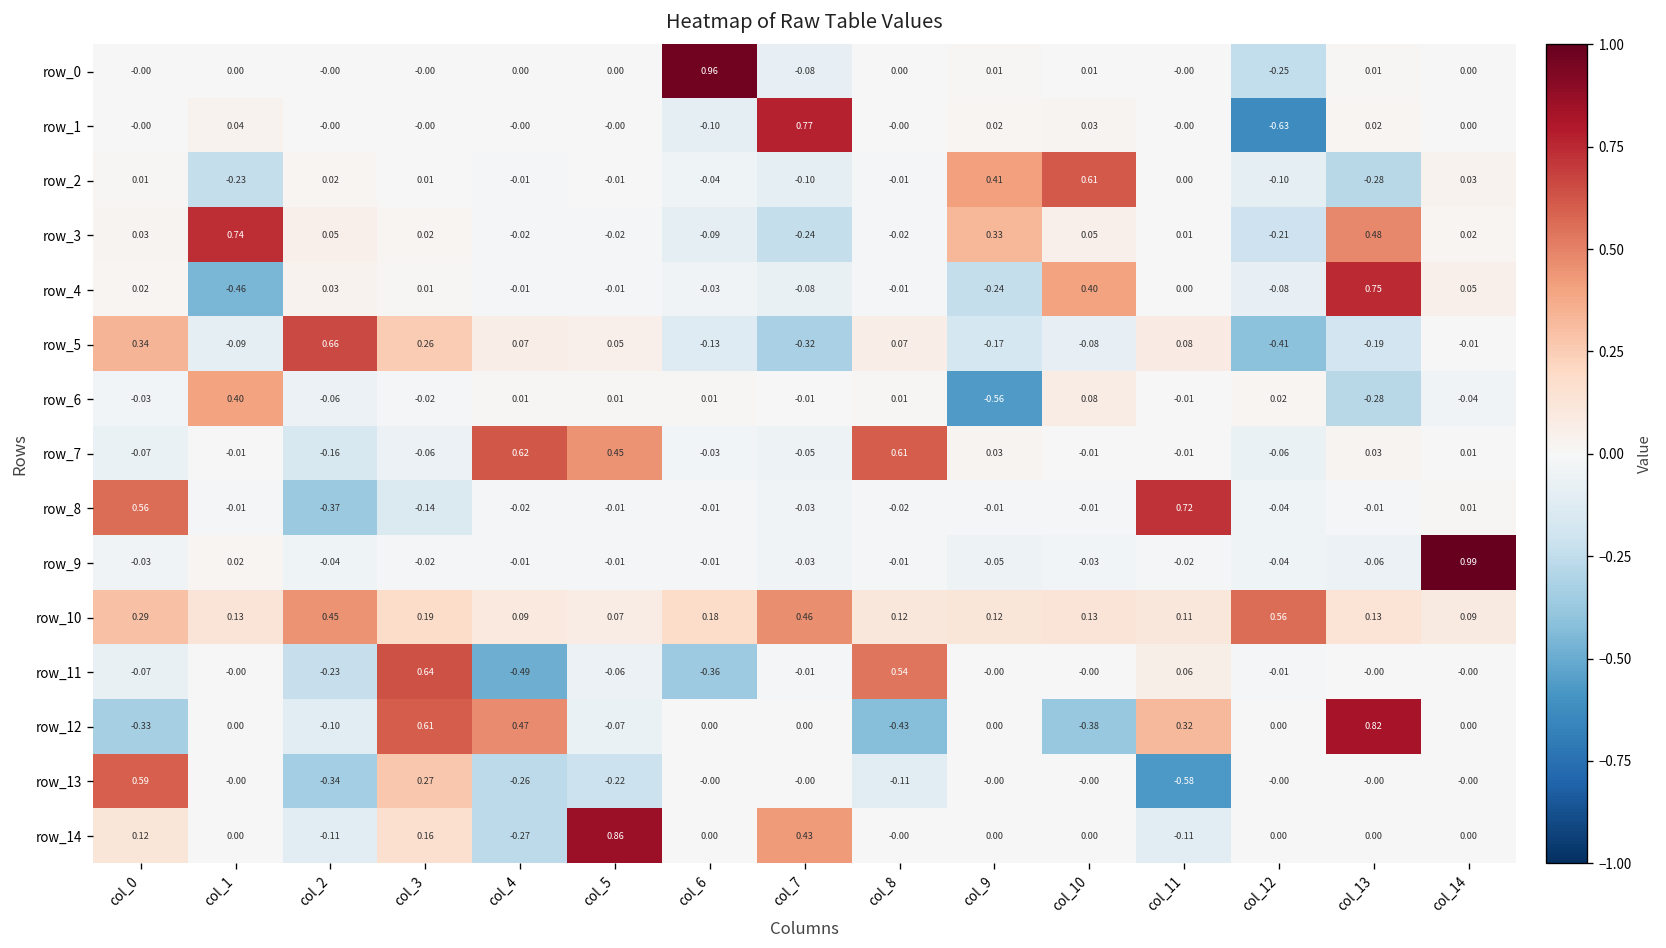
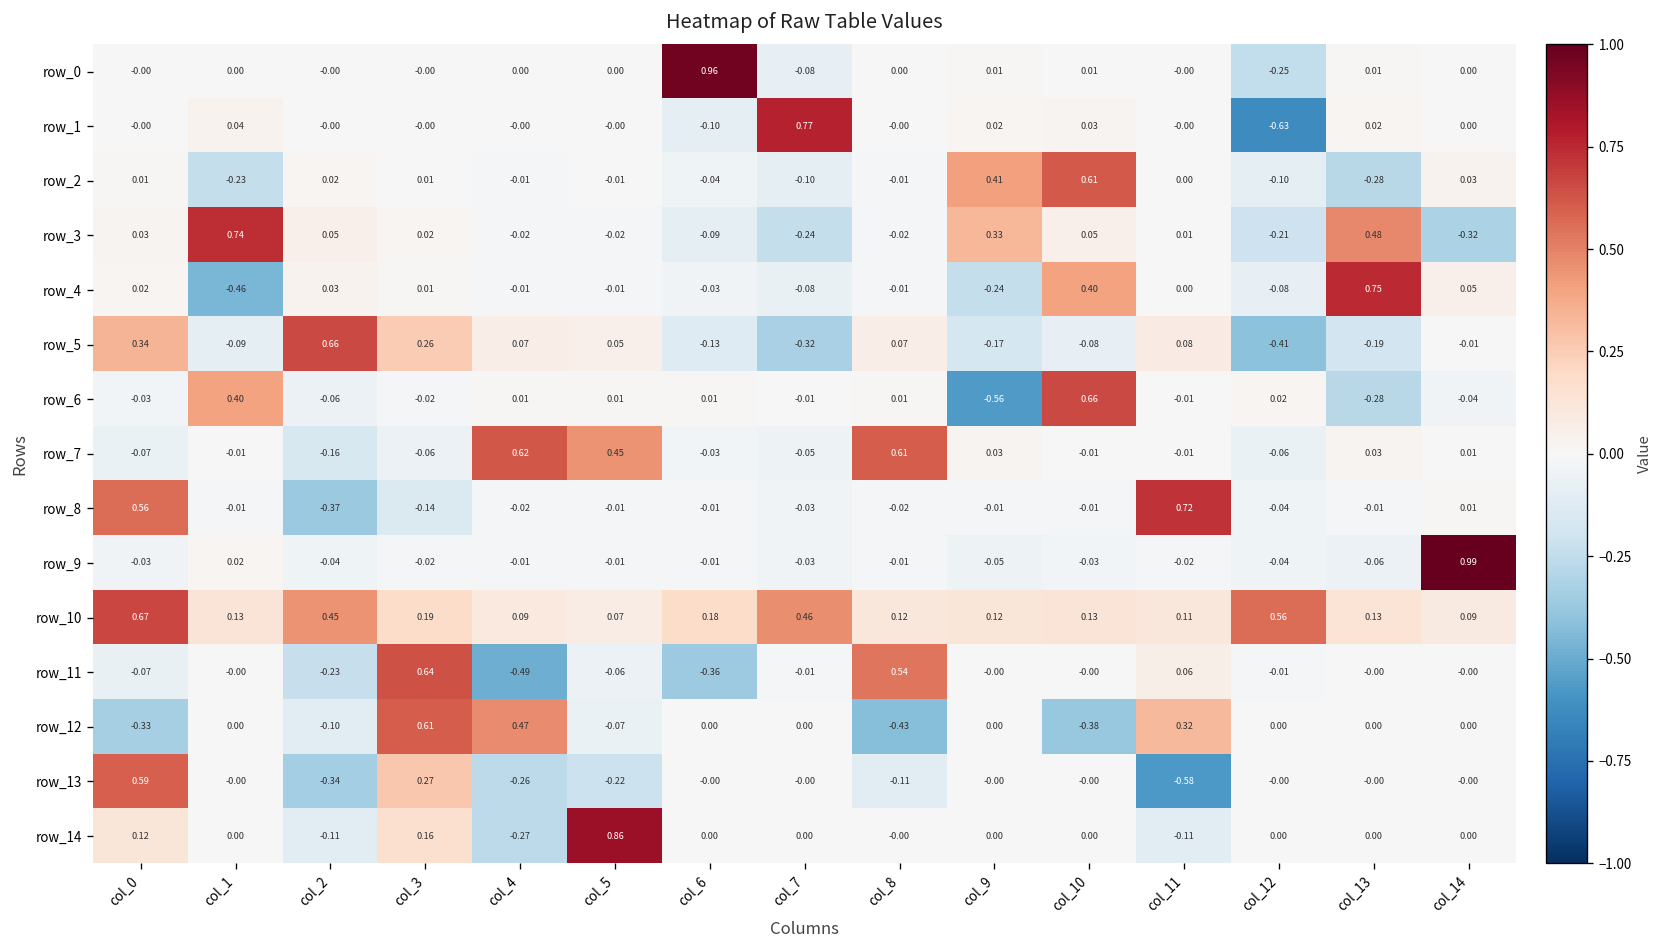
  {
    "row_3": {
      "col_0": 0.03,
      "col_1": 0.74,
      "col_2": 0.05,
      "col_3": 0.02,
      "col_4": -0.02,
      "col_5": -0.02,
      "col_6": -0.09,
      "col_7": -0.24,
      "col_8": -0.02,
      "col_9": 0.33,
      "col_10": 0.05,
      "col_11": 0.01,
      "col_12": -0.21,
      "col_13": 0.48,
-     "col_14": 0.02
+     "col_14": -0.32
    },
    "row_6": {
      "col_0": -0.03,
      "col_1": 0.40,
      "col_2": -0.06,
      "col_3": -0.02,
      "col_4": 0.01,
      "col_5": 0.01,
      "col_6": 0.01,
      "col_7": -0.01,
      "col_8": 0.01,
      "col_9": -0.56,
-     "col_10": 0.08,
+     "col_10": 0.66,
      "col_11": -0.01,
      "col_12": 0.02,
      "col_13": -0.28,
      "col_14": -0.04
    },
    "row_10": {
-     "col_0": 0.29,
+     "col_0": 0.67,
      "col_1": 0.13,
      "col_2": 0.45,
      "col_3": 0.19,
      "col_4": 0.09,
      "col_5": 0.07,
      "col_6": 0.18,
      "col_7": 0.46,
      "col_8": 0.12,
      "col_9": 0.12,
      "col_10": 0.13,
      "col_11": 0.11,
      "col_12": 0.56,
      "col_13": 0.13,
      "col_14": 0.09
    },
    "row_12": {
      "col_0": -0.33,
      "col_1": 0.00,
      "col_2": -0.10,
      "col_3": 0.61,
      "col_4": 0.47,
      "col_5": -0.07,
      "col_6": 0.00,
      "col_7": 0.00,
      "col_8": -0.43,
      "col_9": 0.00,
      "col_10": -0.38,
      "col_11": 0.32,
      "col_12": 0.00,
-     "col_13": 0.82,
+     "col_13": 0.00,
      "col_14": 0.00
    },
    "row_14": {
      "col_0": 0.12,
      "col_1": 0.00,
      "col_2": -0.11,
      "col_3": 0.16,
      "col_4": -0.27,
      "col_5": 0.86,
      "col_6": 0.00,
-     "col_7": 0.43,
+     "col_7": 0.00,
      "col_8": -0.00,
      "col_9": 0.00,
      "col_10": 0.00,
      "col_11": -0.11,
      "col_12": 0.00,
      "col_13": 0.00,
      "col_14": 0.00
    }
  }
